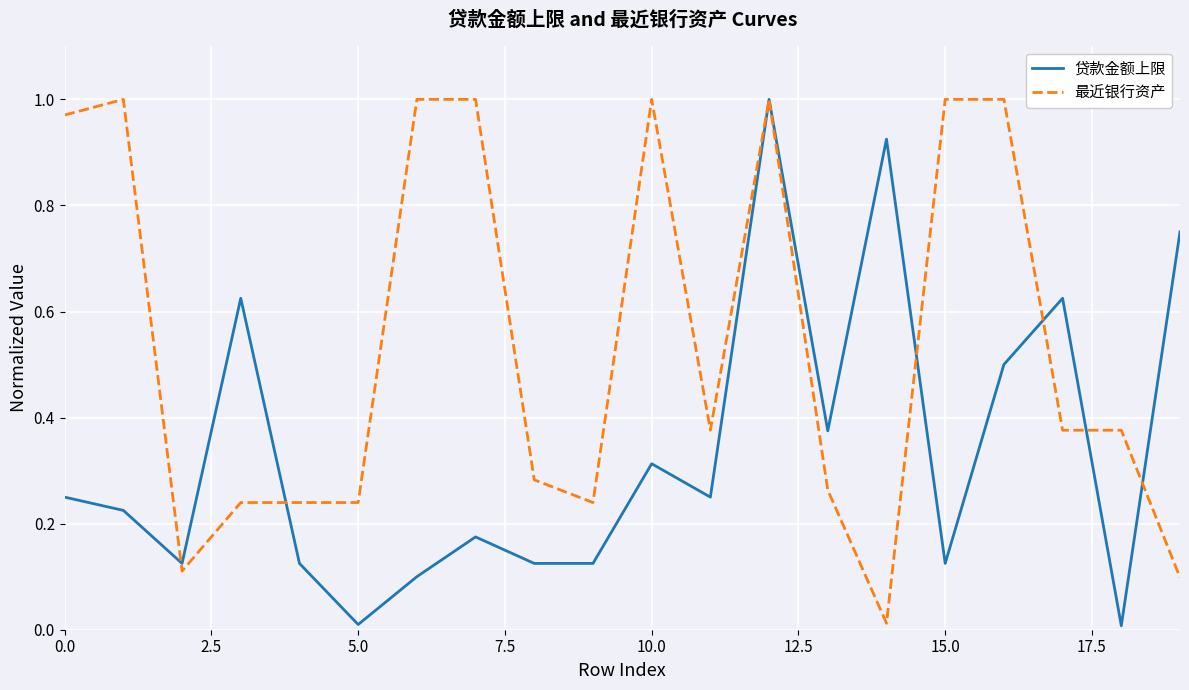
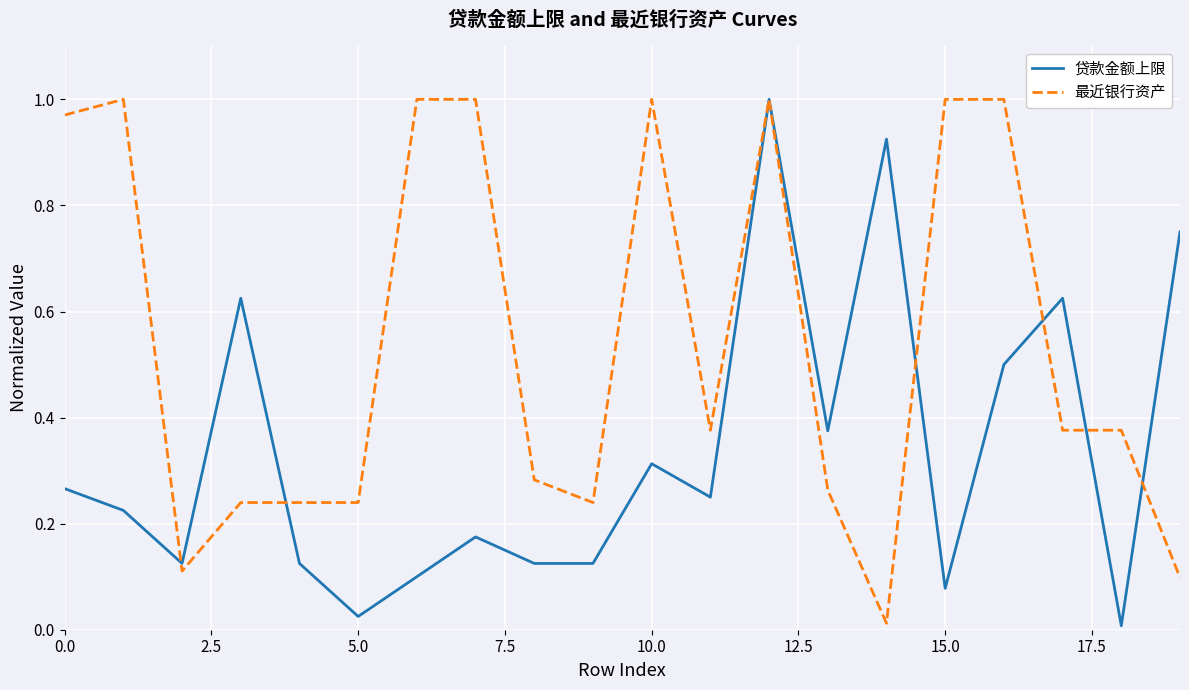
  {
    "贷款金额上限": {
-     "0.0": 0.25,
-     "5.0": 0.01,
+     "0.0": 0.27,
+     "5.0": 0.03,
      "10.0": 0.31,
-     "15.0": 0.13
+     "15.0": 0.08
    },
    "最近银行资产": {
      "0.0": 0.97,
      "5.0": 0.24,
      "10.0": 1.00,
      "15.0": 1.00
    }
  }
